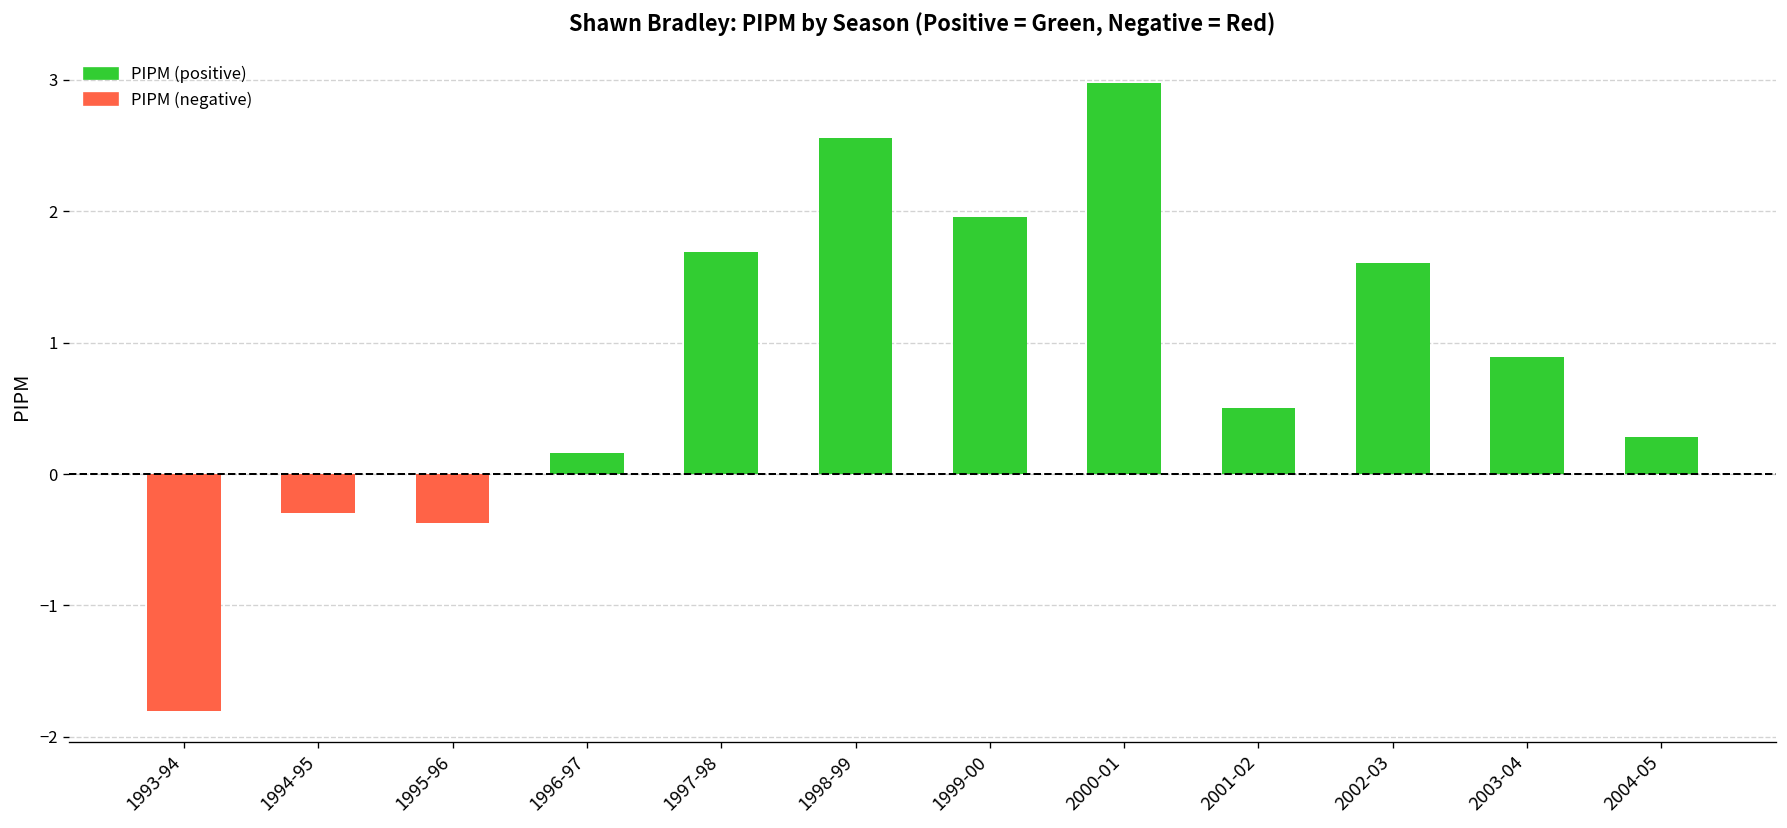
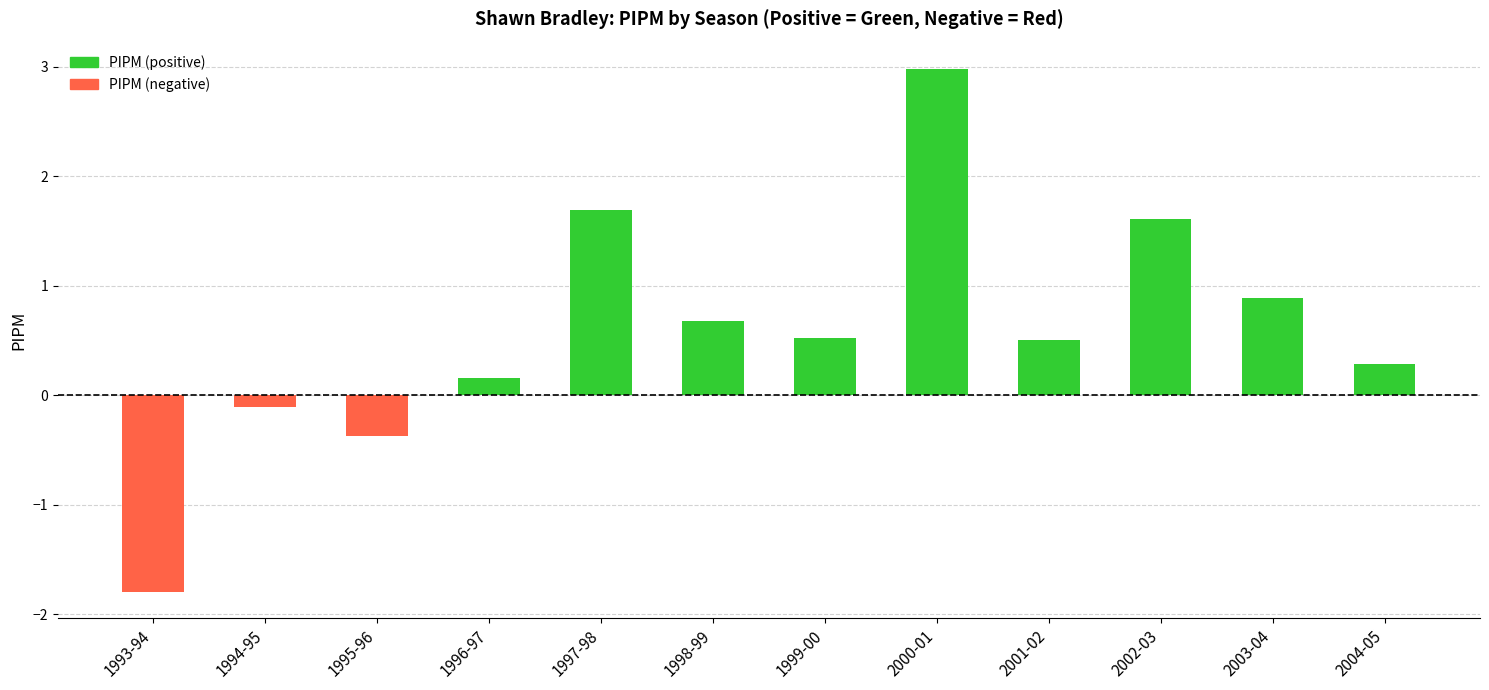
  {
    "1993-94": -1.80,
-   "1994-95": -0.30,
+   "1994-95": -0.11,
    "1995-96": -0.37,
    "1996-97": 0.16,
    "1997-98": 1.69,
-   "1998-99": 2.56,
-   "1999-00": 1.96,
+   "1998-99": 0.68,
+   "1999-00": 0.52,
    "2000-01": 2.98,
    "2001-02": 0.50,
    "2002-03": 1.61,
    "2003-04": 0.89,
    "2004-05": 0.28
  }
